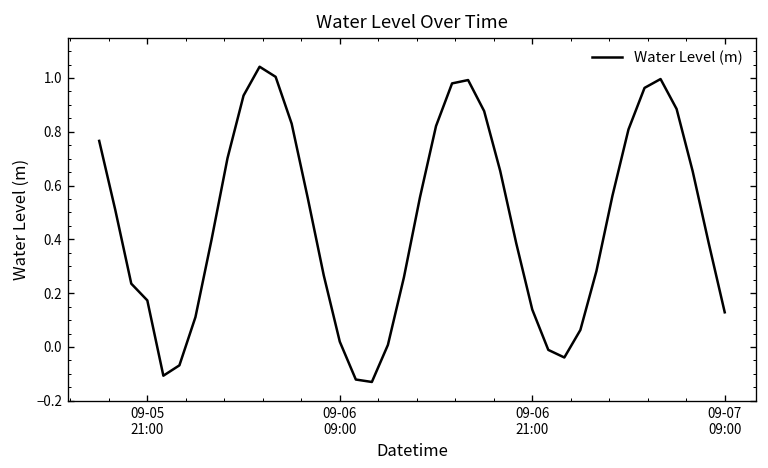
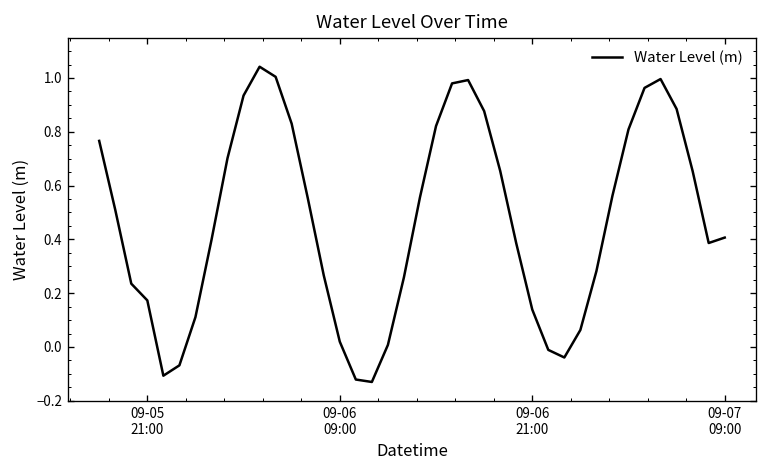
  {
    "09-05 21:00": 0.17,
    "09-06 09:00": 0.02,
    "09-06 21:00": 0.14,
-   "09-07 09:00": 0.13
+   "09-07 09:00": 0.41
  }
